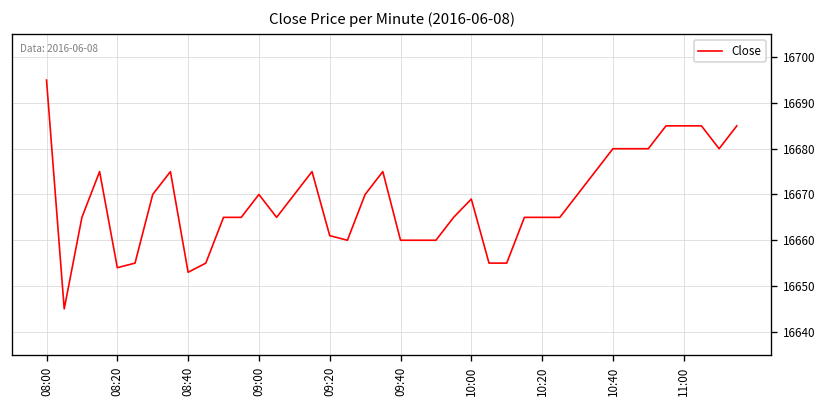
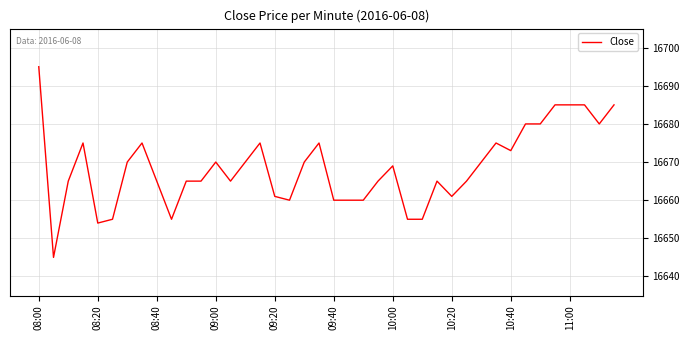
  {
    "08:20": 16654,
-   "08:40": 16653,
+   "08:40": 16665,
    "09:00": 16670,
    "09:20": 16661,
    "09:40": 16660,
    "10:00": 16669,
-   "10:20": 16665,
-   "10:40": 16680,
+   "10:20": 16661,
+   "10:40": 16673,
    "11:00": 16685
  }
